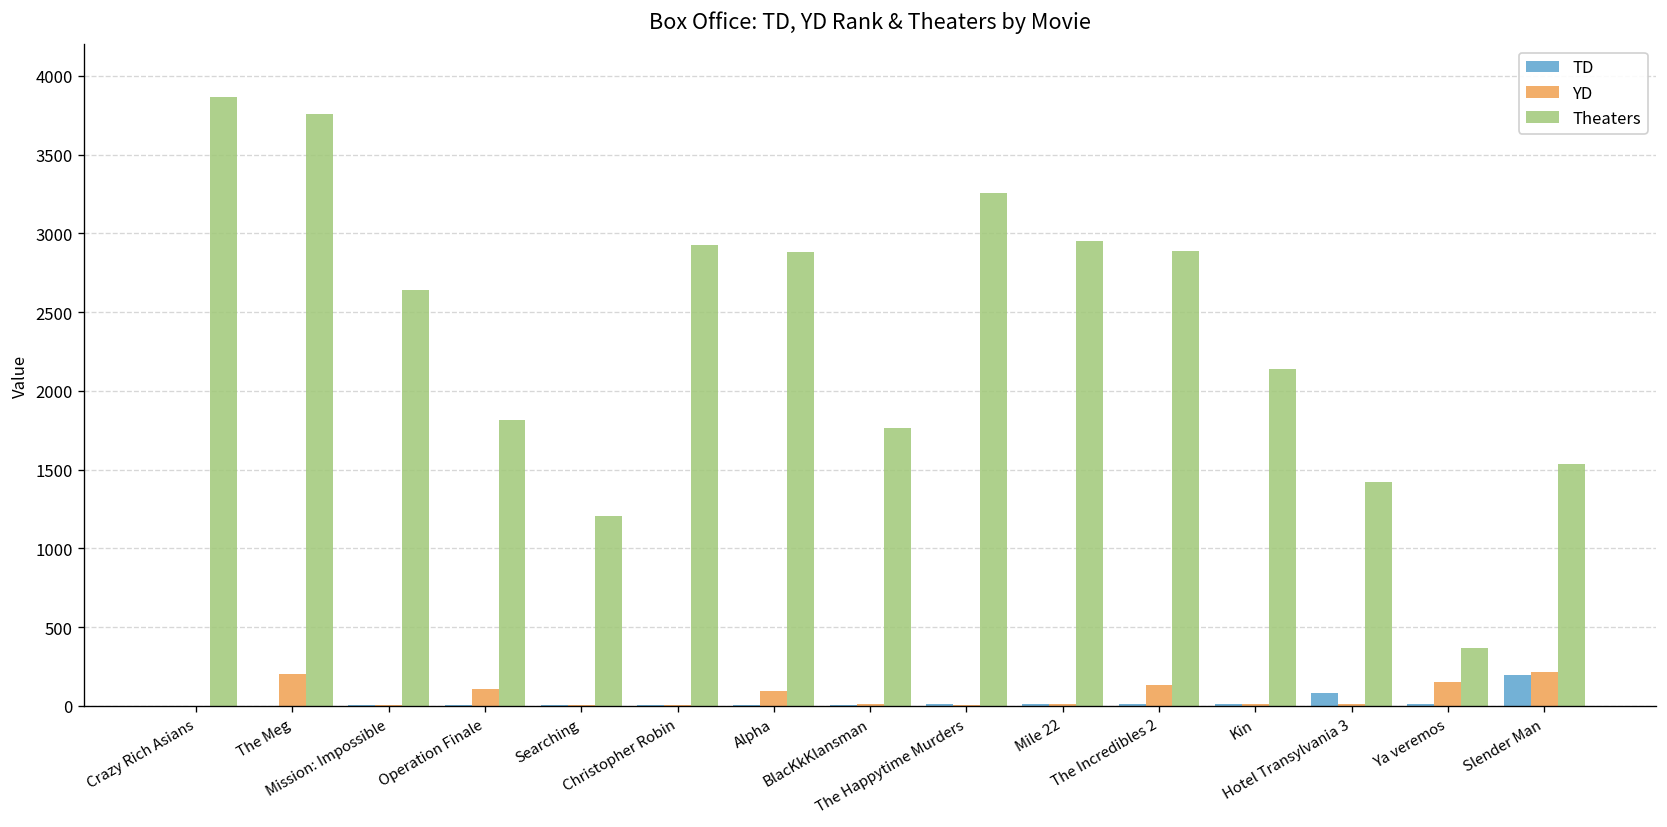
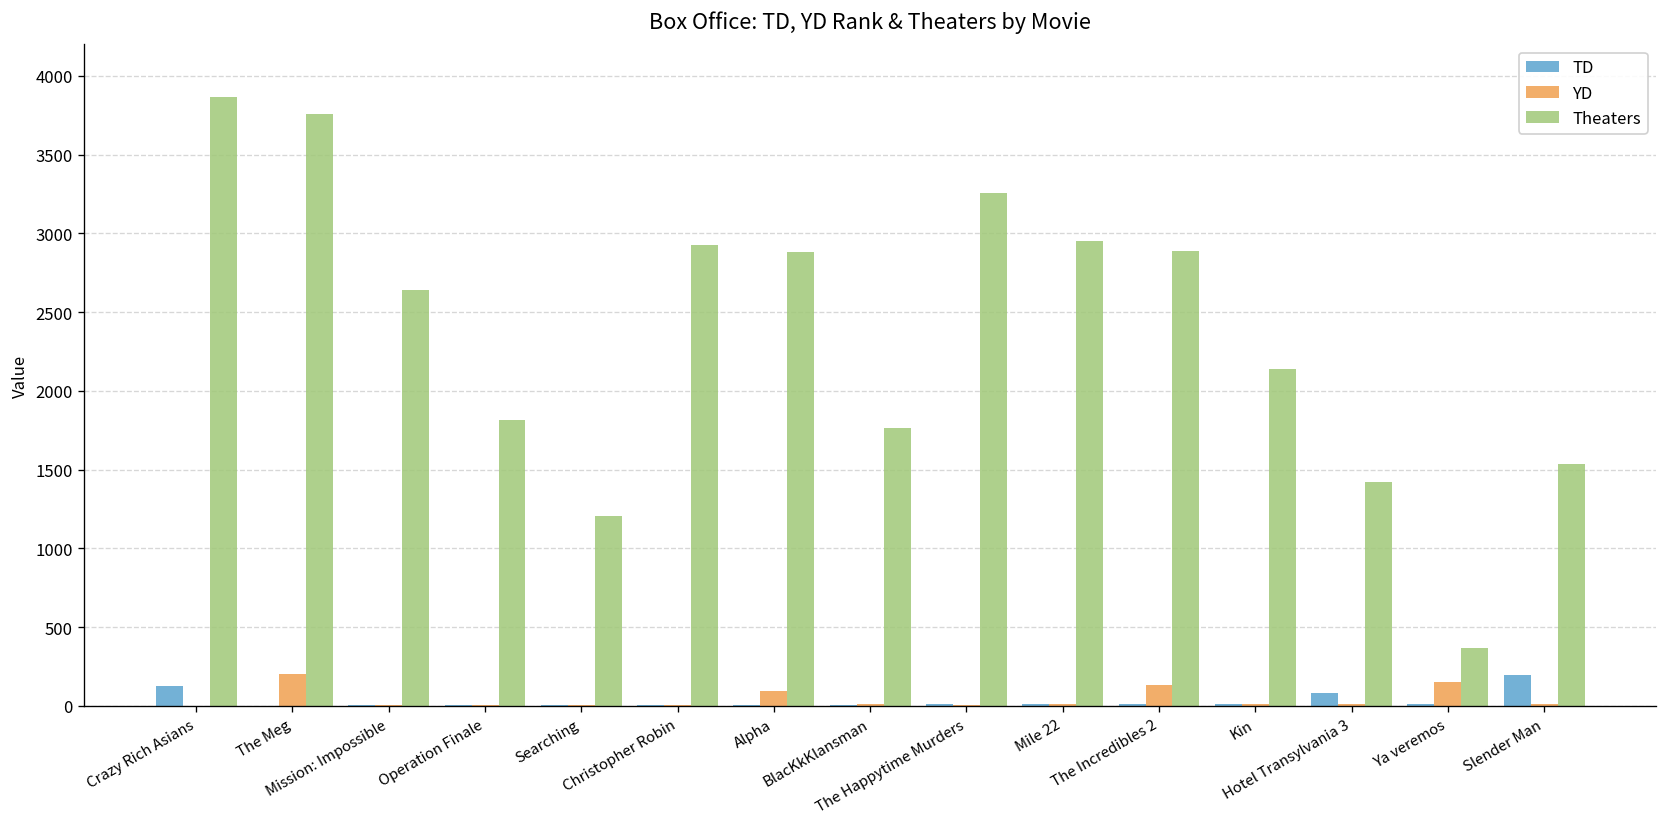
  {
    "TD": {
-     "Crazy Rich Asians": 0,
+     "Crazy Rich Asians": 130,
      "Hotel Transylvania 3": 80,
      "Slender Man": 200
    },
    "YD": {
      "The Meg": 210,
-     "Operation Finale": 110,
+     "Operation Finale": 0,
      "Alpha": 90,
      "The Incredibles 2": 130,
      "Ya veremos": 150,
-     "Slender Man": 210
+     "Slender Man": 10
    },
    "Theaters": {
      "Crazy Rich Asians": 3870,
      "The Meg": 3760,
      "Mission: Impossible": 2640,
      "Operation Finale": 1820,
      "Searching": 1210,
      "Christopher Robin": 2930,
      "Alpha": 2880,
      "BlacKkKlansman": 1770,
      "The Happytime Murders": 3260,
      "Mile 22": 2950,
      "The Incredibles 2": 2890,
      "Kin": 2140,
      "Hotel Transylvania 3": 1420,
      "Ya veremos": 370,
      "Slender Man": 1530
    }
  }
